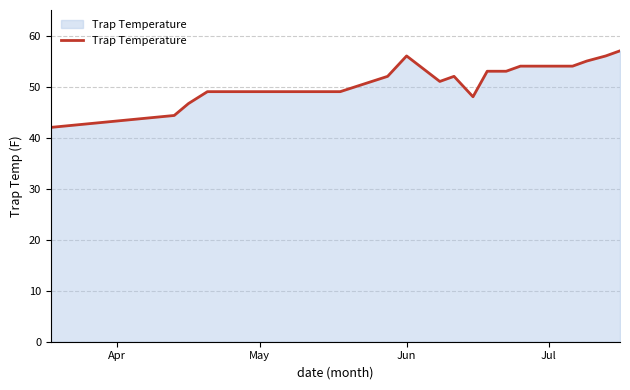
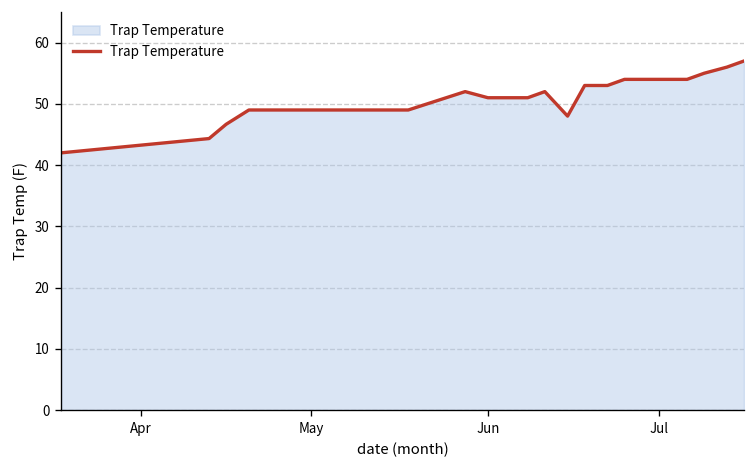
  {
-   "Jun": 56,
+   "Jun": 51,
    "Jul": 54
  }
